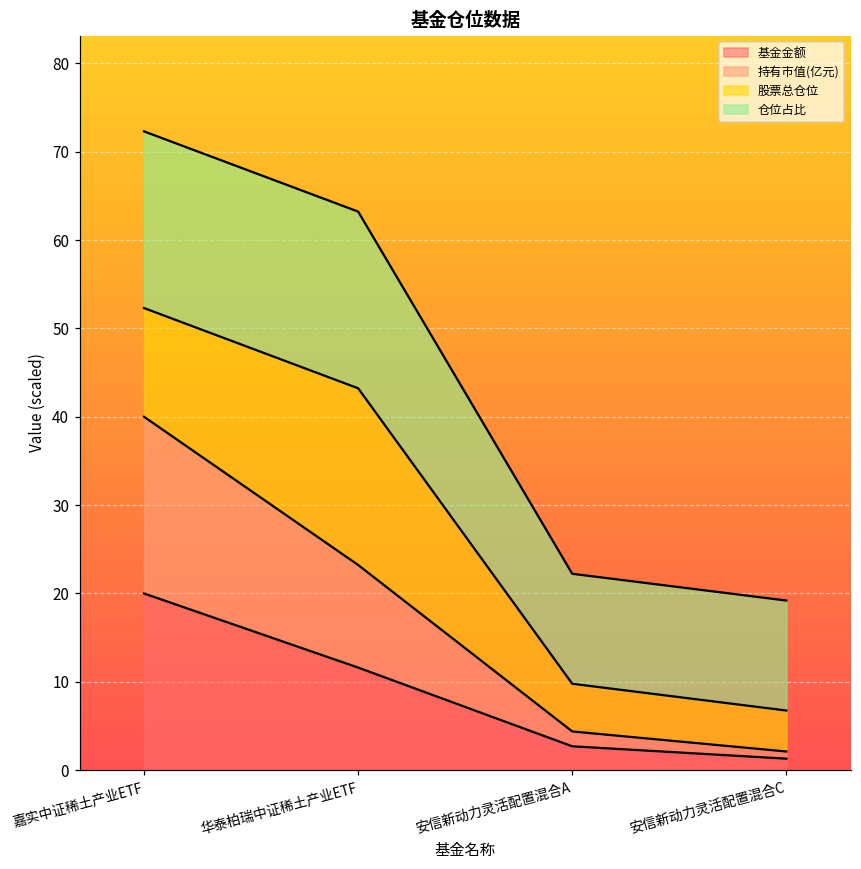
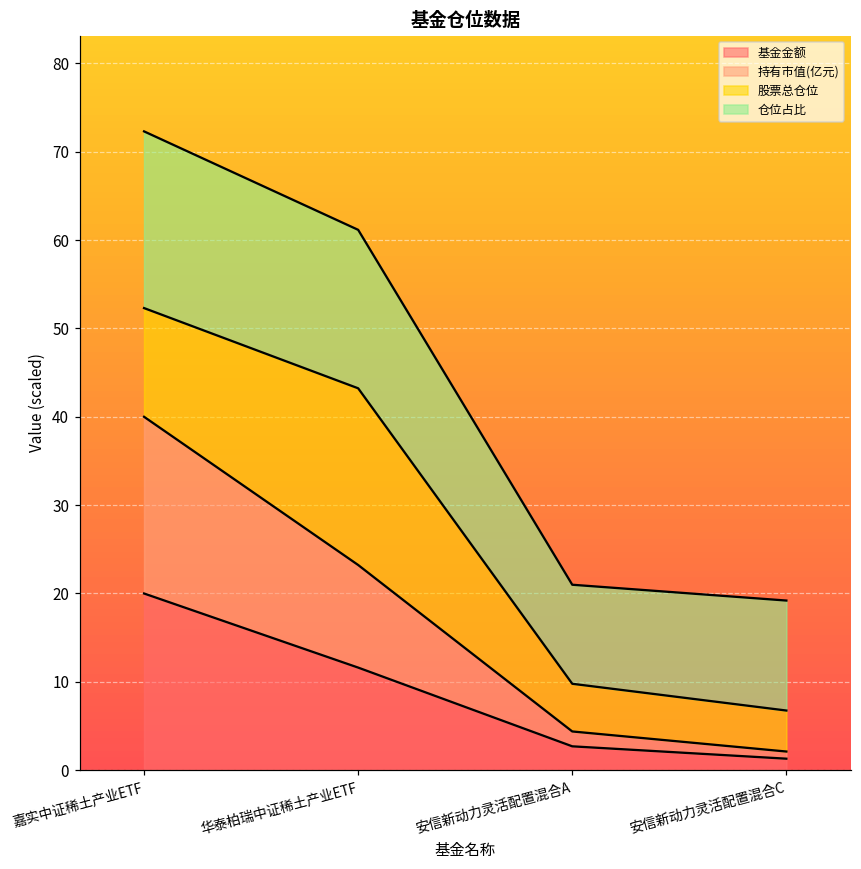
  {
    "股票总仓位": {
      "嘉实中证稀土产业ETF": 12,
      "华泰柏瑞中证稀土产业ETF": 20,
      "安信新动力灵活配置混合A": 5,
      "安信新动力灵活配置混合C": 5
    },
    "仓位占比": {
      "嘉实中证稀土产业ETF": 20,
-     "华泰柏瑞中证稀土产业ETF": 20,
-     "安信新动力灵活配置混合A": 12,
+     "华泰柏瑞中证稀土产业ETF": 18,
+     "安信新动力灵活配置混合A": 11,
      "安信新动力灵活配置混合C": 12
    }
  }
